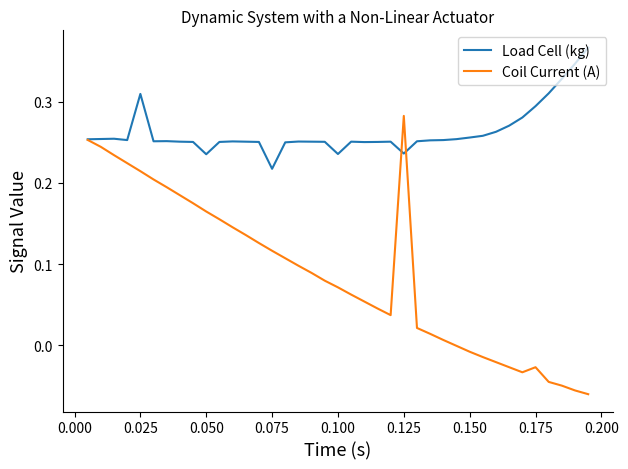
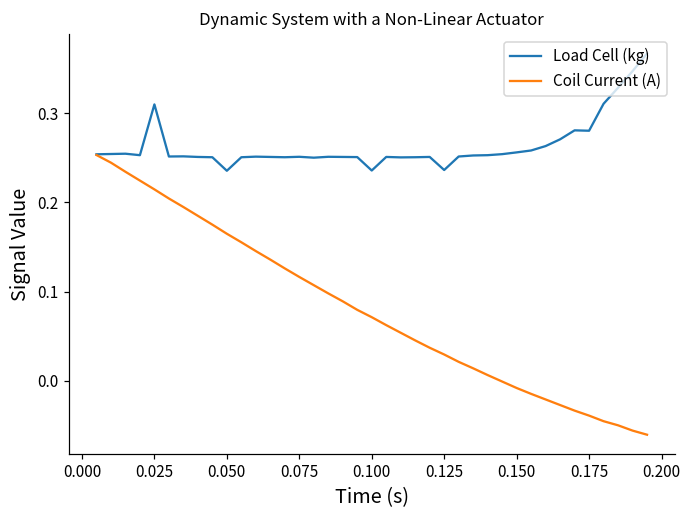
  {
    "Load Cell (kg)": {
      "0.025": 0.31,
      "0.050": 0.24,
-     "0.075": 0.22,
+     "0.075": 0.25,
      "0.100": 0.24,
      "0.125": 0.24,
      "0.150": 0.26,
-     "0.175": 0.29
+     "0.175": 0.28
    },
    "Coil Current (A)": {
      "0.025": 0.21,
      "0.050": 0.16,
      "0.075": 0.12,
      "0.100": 0.07,
-     "0.125": 0.28,
+     "0.125": 0.03,
      "0.150": -0.01,
-     "0.175": -0.03
+     "0.175": -0.04
    }
  }
